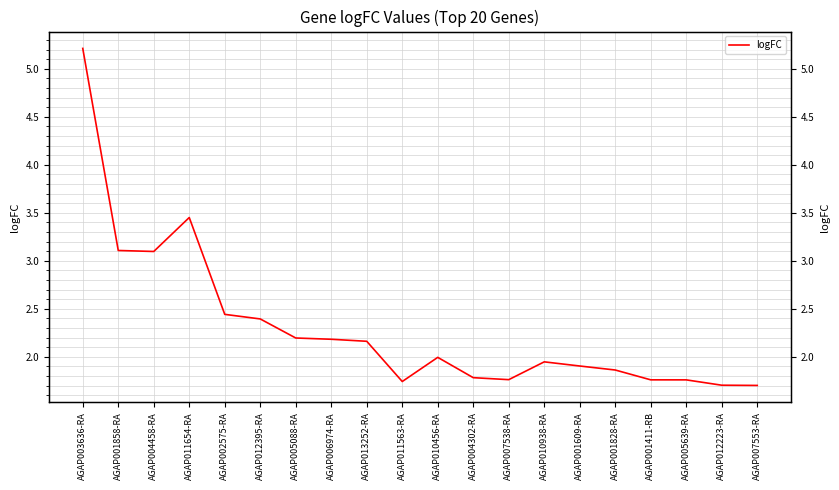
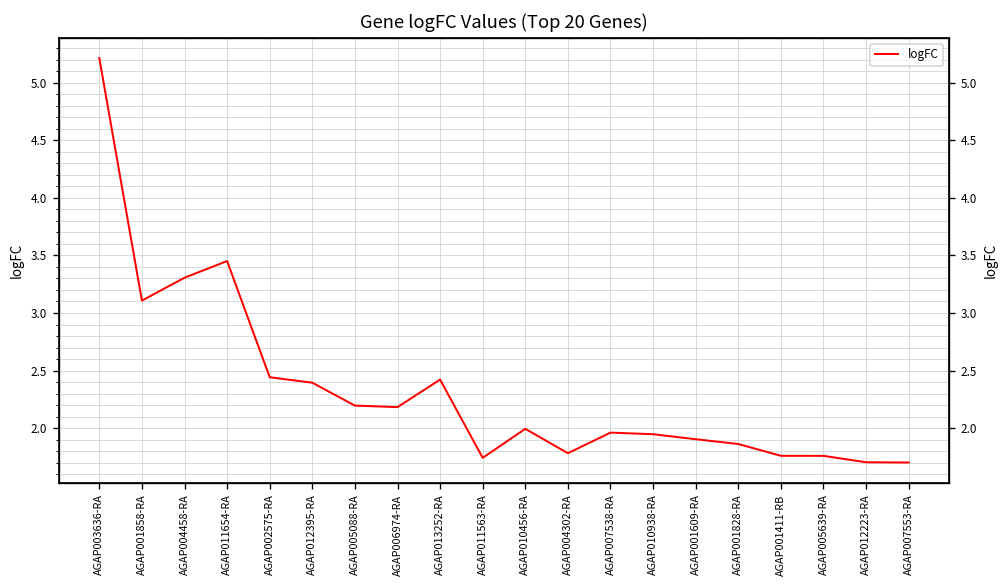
  {
    "AGAP003636-RA": 5.2,
    "AGAP001858-RA": 3.1,
-   "AGAP004458-RA": 3.1,
+   "AGAP004458-RA": 3.3,
    "AGAP011654-RA": 3.5,
    "AGAP002575-RA": 2.4,
    "AGAP012395-RA": 2.4,
    "AGAP005088-RA": 2.2,
    "AGAP006974-RA": 2.2,
-   "AGAP013252-RA": 2.2,
+   "AGAP013252-RA": 2.4,
    "AGAP011563-RA": 1.7,
    "AGAP010456-RA": 2.0,
    "AGAP004302-RA": 1.8,
-   "AGAP007538-RA": 1.8,
+   "AGAP007538-RA": 2.0,
    "AGAP010938-RA": 1.9,
    "AGAP001609-RA": 1.9,
    "AGAP001828-RA": 1.9,
    "AGAP001411-RB": 1.8,
    "AGAP005639-RA": 1.8,
    "AGAP012223-RA": 1.7,
    "AGAP007553-RA": 1.7
  }
